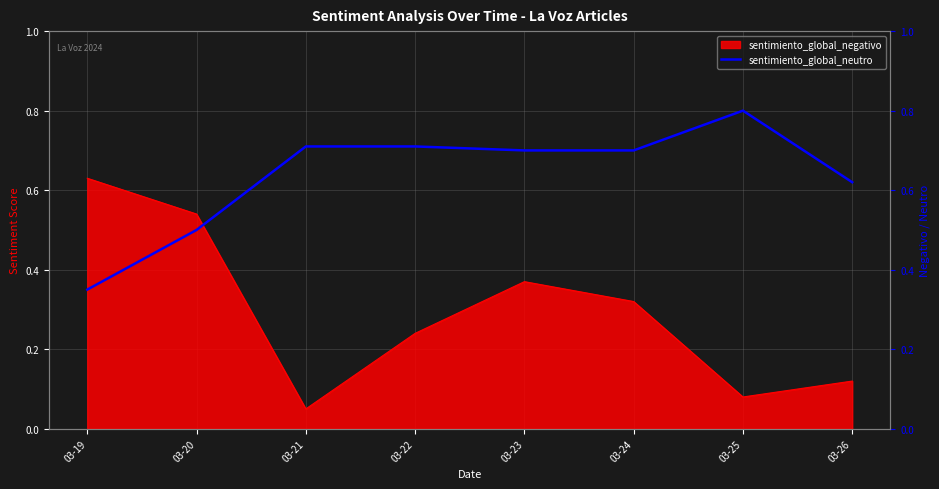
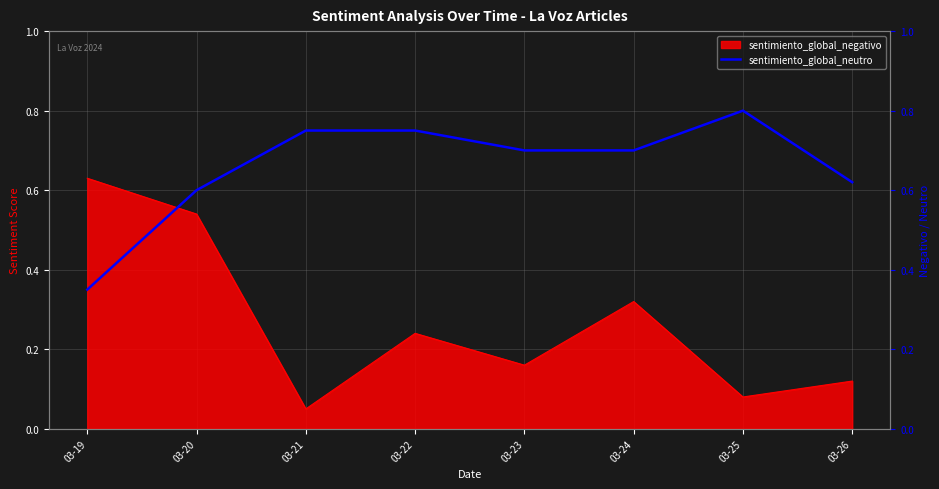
  {
    "sentimiento_global_negativo": {
      "03-19": 0.63,
      "03-20": 0.54,
      "03-21": 0.05,
      "03-22": 0.24,
-     "03-23": 0.37,
+     "03-23": 0.16,
      "03-24": 0.32,
      "03-25": 0.08,
      "03-26": 0.12
    },
    "sentimiento_global_neutro": {
      "03-19": 0.35,
-     "03-20": 0.5,
-     "03-21": 0.71,
-     "03-22": 0.71,
+     "03-20": 0.6,
+     "03-21": 0.75,
+     "03-22": 0.75,
      "03-23": 0.70,
      "03-24": 0.70,
      "03-25": 0.80,
      "03-26": 0.62
    }
  }
